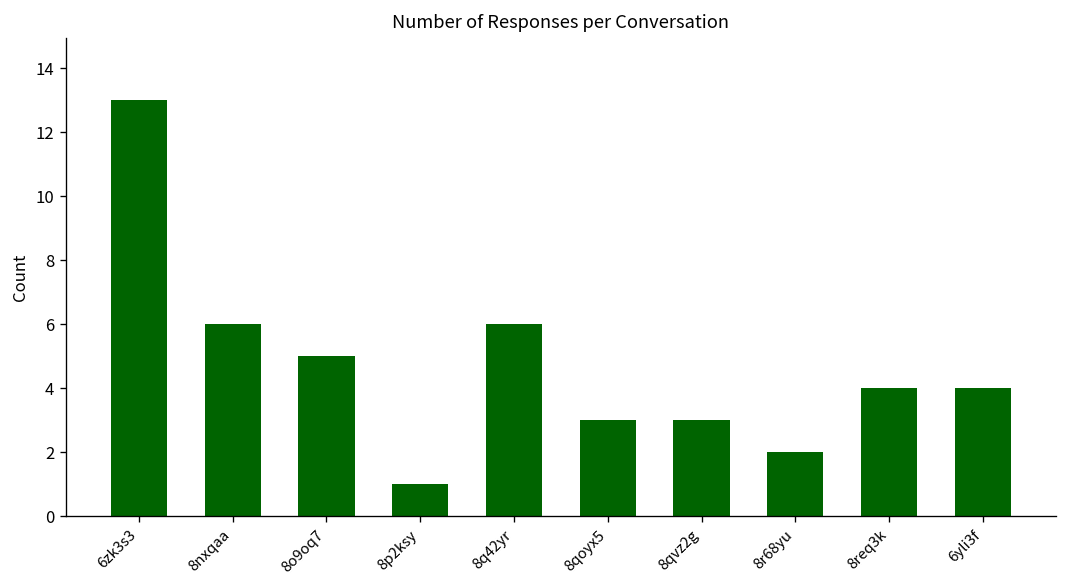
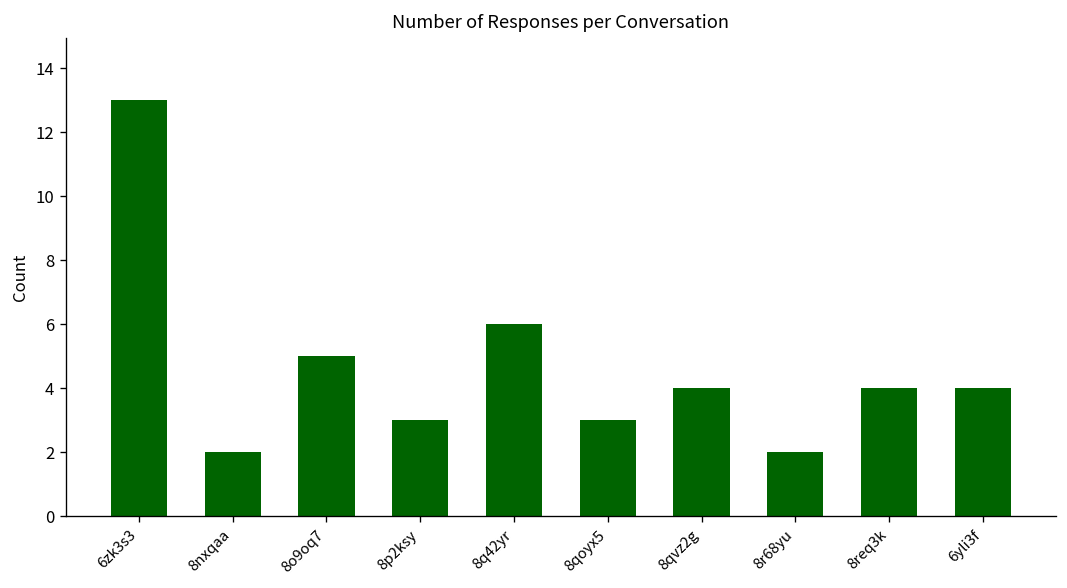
  {
    "6zk3s3": 13,
-   "8nxqaa": 6,
+   "8nxqaa": 2,
    "8o9oq7": 5,
-   "8p2ksy": 1,
+   "8p2ksy": 3,
    "8q42yr": 6,
    "8qoyx5": 3,
-   "8qvz2g": 3,
+   "8qvz2g": 4,
    "8r68yu": 2,
    "8req3k": 4,
    "6yli3f": 4
  }
